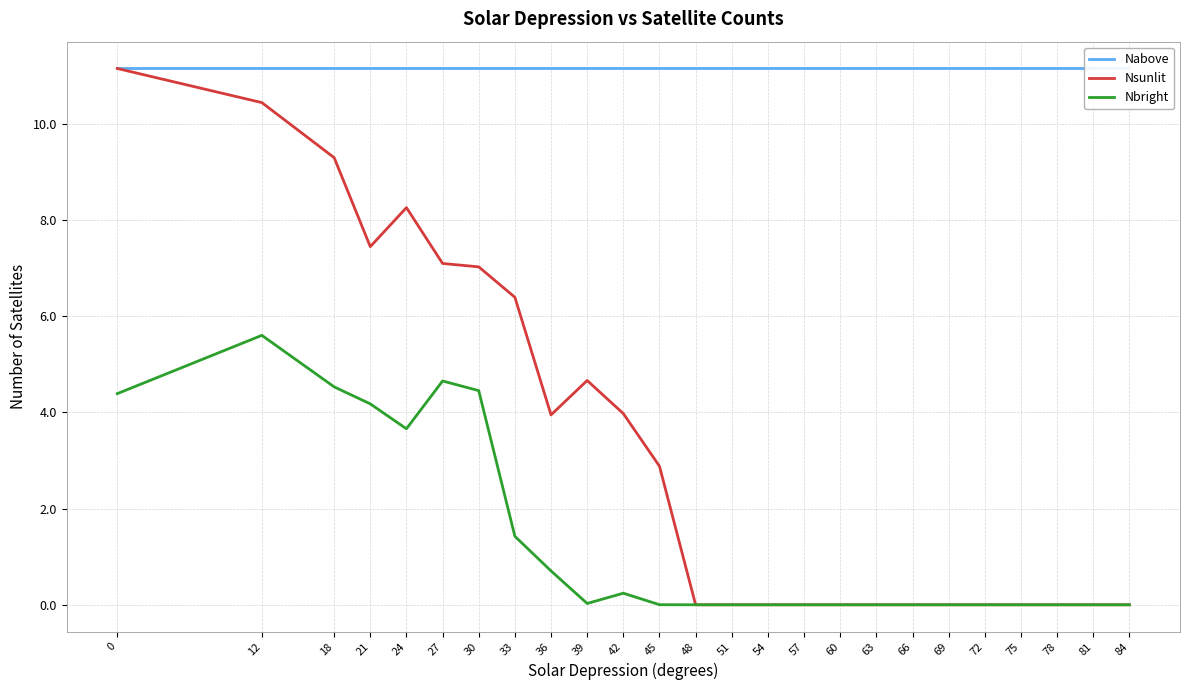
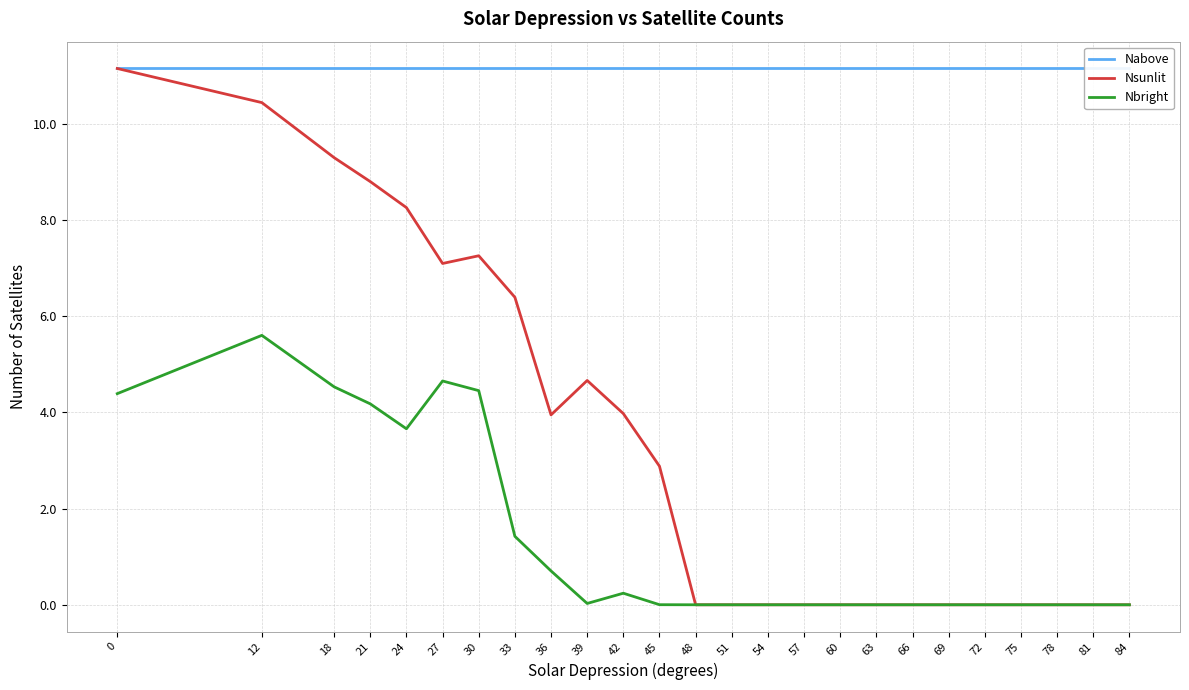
  {
    "Nabove": {
      "12": 11.2,
      "18": 11.2,
      "21": 11.2,
      "24": 11.2,
      "27": 11.2,
      "30": 11.2,
      "33": 11.2,
      "36": 11.2,
      "39": 11.2,
      "42": 11.2,
      "45": 11.2,
      "48": 11.2,
      "51": 11.2,
      "54": 11.2,
      "57": 11.2,
      "60": 11.2,
      "63": 11.2,
      "66": 11.2,
      "69": 11.2,
      "72": 11.2,
      "75": 11.2,
      "78": 11.2
    },
    "Nsunlit": {
      "12": 10.4,
      "18": 9.3,
-     "21": 7.4,
+     "21": 8.8,
      "24": 8.3,
      "27": 7.1,
-     "30": 7.0,
+     "30": 7.3,
      "33": 6.4,
      "36": 4.0,
      "39": 4.7,
      "42": 4.0,
      "45": 2.9
    },
    "Nbright": {
      "0": 4.4,
      "12": 5.6,
      "18": 4.5,
      "21": 4.2,
      "24": 3.7,
      "27": 4.7,
      "30": 4.5,
      "33": 1.4,
      "36": 0.7,
      "39": 0.0,
      "42": 0.2,
      "45": 0.0
    }
  }
